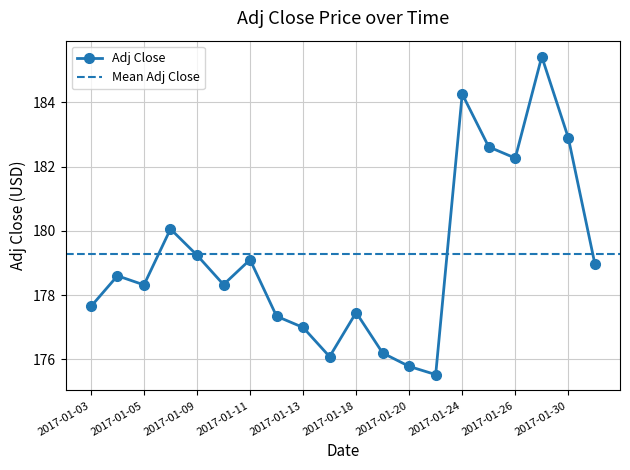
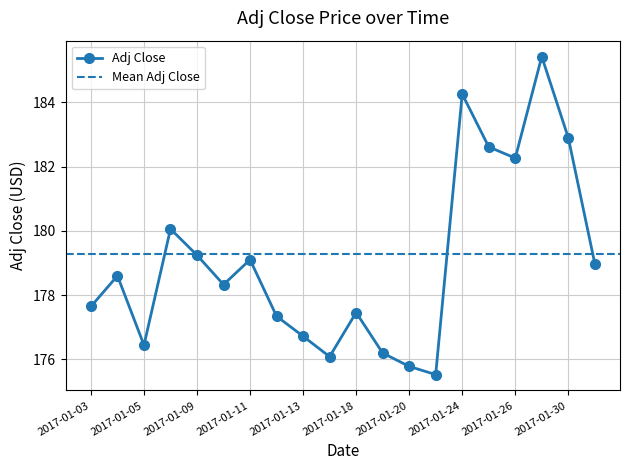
  {
    "2017-01-03": 177.6,
-   "2017-01-05": 178.3,
+   "2017-01-05": 176.4,
    "2017-01-09": 179.2,
    "2017-01-11": 179.1,
-   "2017-01-13": 177.0,
+   "2017-01-13": 176.7,
    "2017-01-18": 177.5,
    "2017-01-20": 175.8,
    "2017-01-24": 184.3,
    "2017-01-26": 182.3,
    "2017-01-30": 182.9
  }
